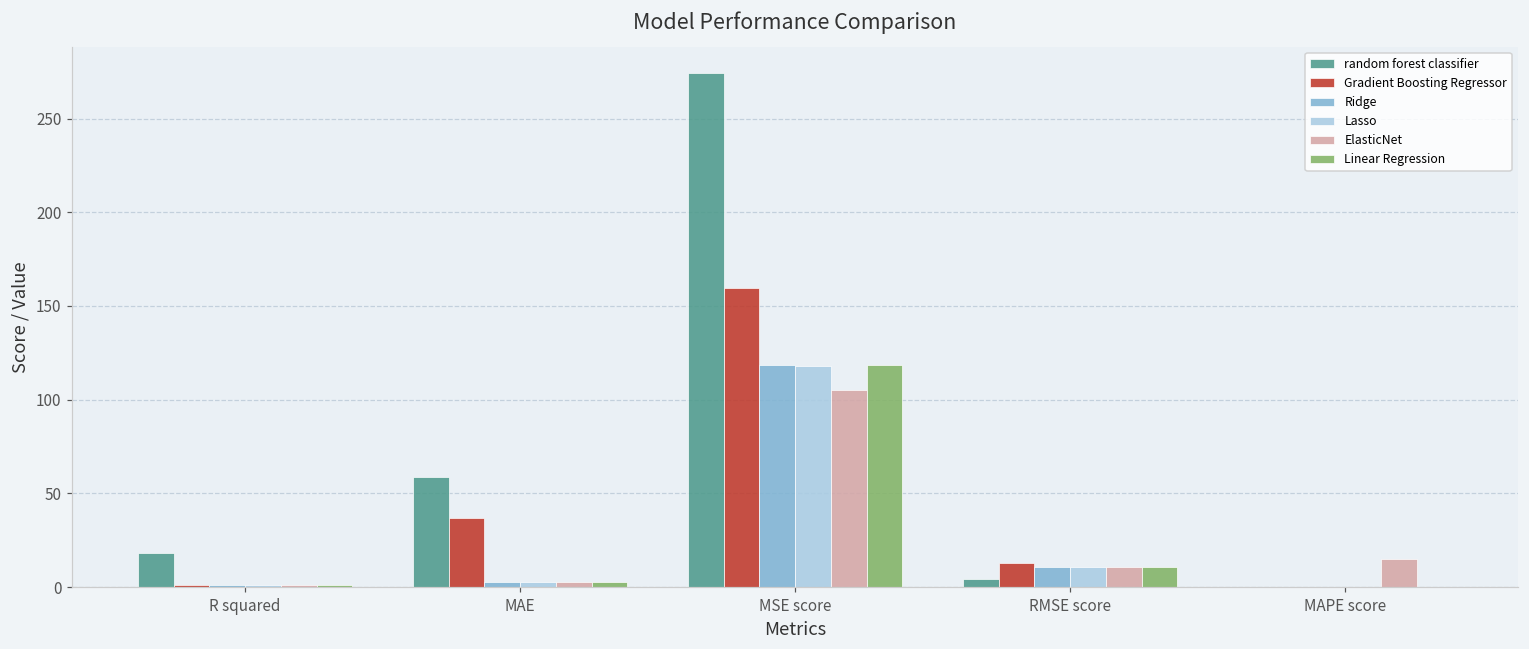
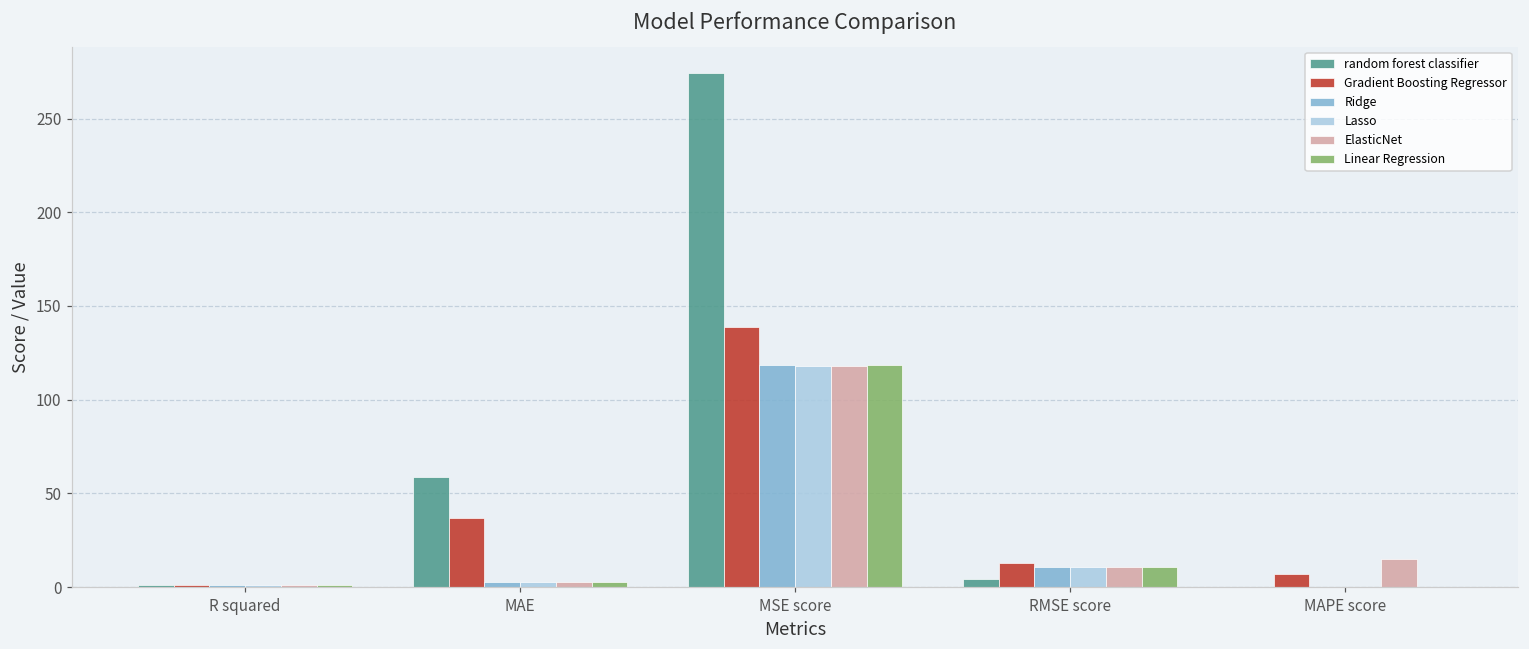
  {
    "random forest classifier": {
-     "R squared": 18,
+     "R squared": 1,
      "MAE": 59,
      "MSE score": 275,
      "RMSE score": 4
    },
    "Gradient Boosting Regressor": {
      "MAE": 37,
-     "MSE score": 160,
+     "MSE score": 139,
      "RMSE score": 13,
-     "MAPE score": 0
+     "MAPE score": 7
    },
    "ElasticNet": {
      "MAE": 3,
-     "MSE score": 105,
+     "MSE score": 118,
      "RMSE score": 11,
      "MAPE score": 15
    },
    "Linear Regression": {
      "MAE": 3,
      "MSE score": 118,
      "RMSE score": 11
    }
  }
